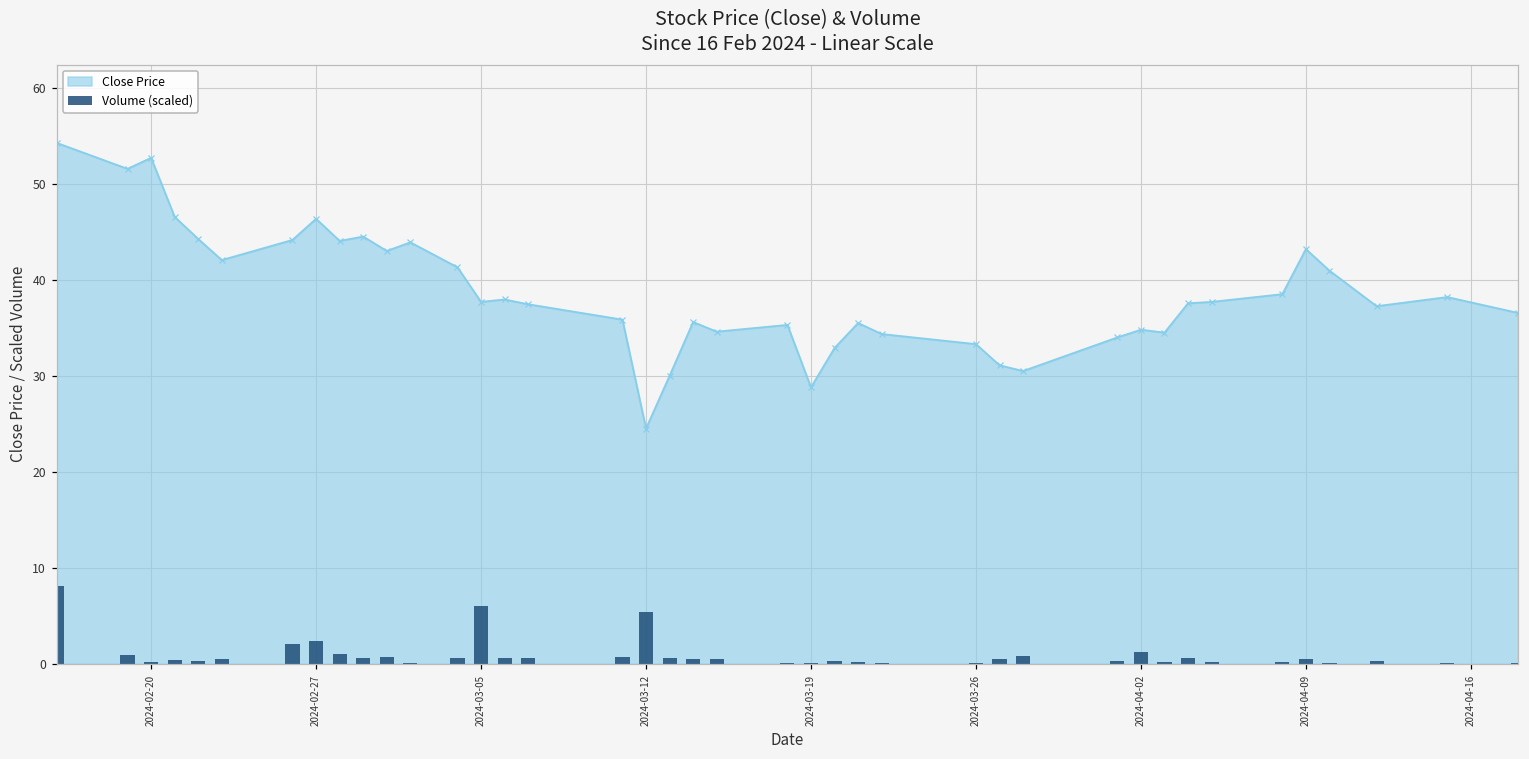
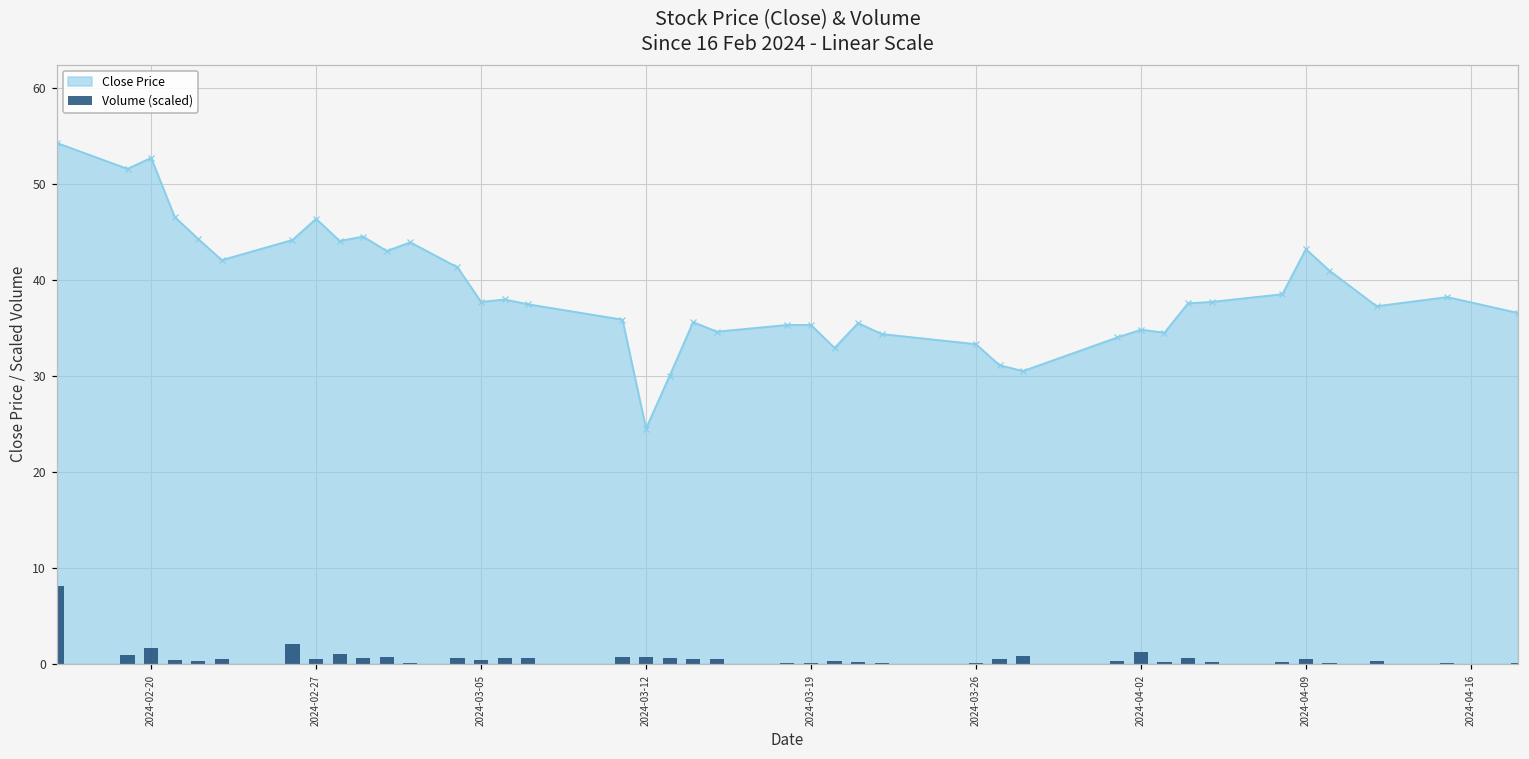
  {
    "Volume (scaled)": {
-     "2024-02-20": 0,
-     "2024-02-27": 2,
-     "2024-03-05": 6,
-     "2024-03-12": 5,
+     "2024-02-20": 2,
+     "2024-02-27": 0,
+     "2024-03-05": 0,
+     "2024-03-12": 1,
      "2024-04-02": 1,
      "2024-04-09": 1
    },
    "Close Price": {
      "2024-02-20": 53,
      "2024-02-27": 46,
      "2024-03-05": 38,
      "2024-03-12": 25,
-     "2024-03-19": 29,
+     "2024-03-19": 35,
      "2024-03-26": 33,
      "2024-04-02": 35,
      "2024-04-09": 43
    }
  }
